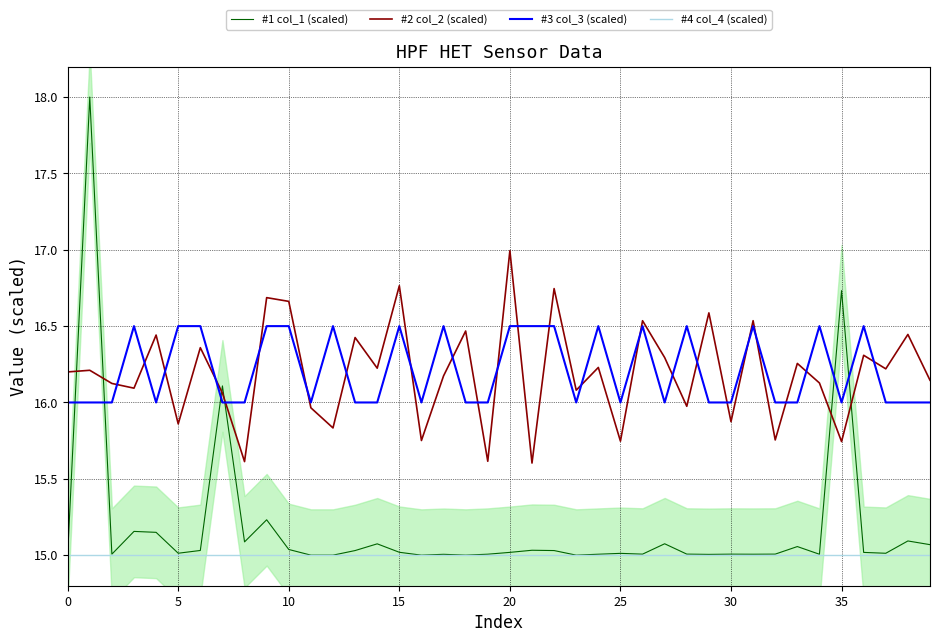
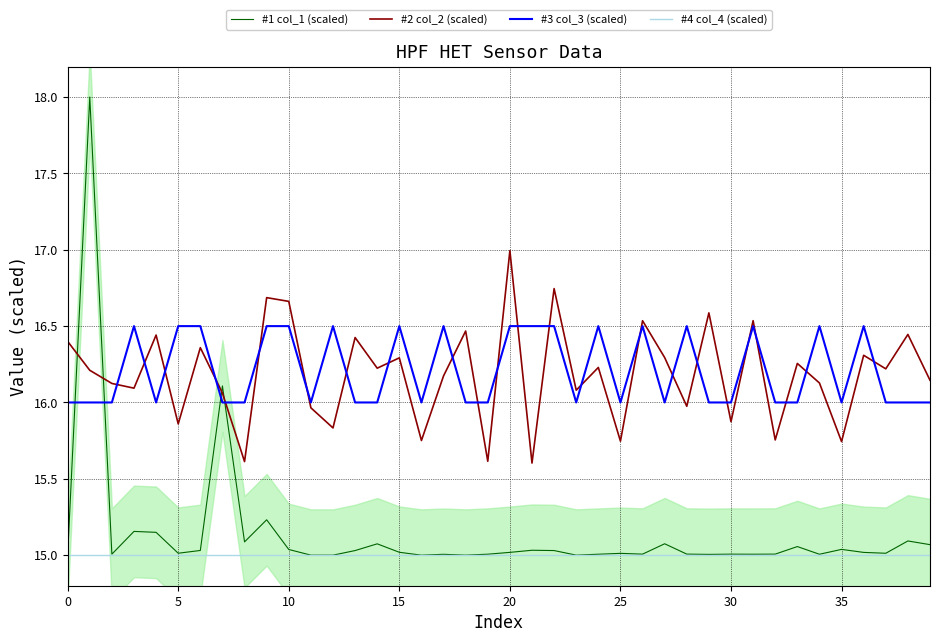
  {
    "#1 col_1 (scaled)": {
      "10": 15.04,
      "15": 15.02,
      "20": 15.02,
-     "35": 16.73
+     "35": 15.04
    },
    "#2 col_2 (scaled)": {
-     "0": 16.20,
+     "0": 16.40,
      "5": 15.86,
      "10": 16.66,
-     "15": 16.76,
+     "15": 16.29,
      "20": 16.99,
      "25": 15.75,
      "30": 15.87,
      "35": 15.74
    },
    "#3 col_3 (scaled)": {
      "0": 16.00,
      "5": 16.50,
      "10": 16.50,
      "15": 16.50,
      "20": 16.50,
      "25": 16.00,
      "30": 16.00,
      "35": 16.00
    },
    "#4 col_4 (scaled)": {
      "10": 15.00,
      "15": 15.00,
      "20": 15.00,
      "35": 15.00
    }
  }
